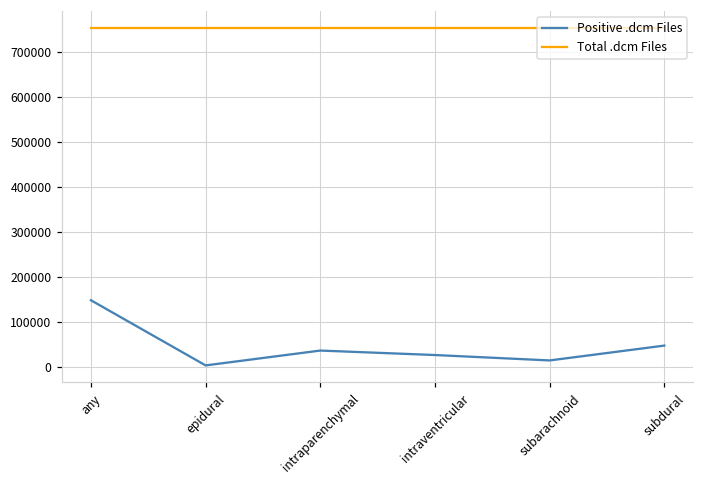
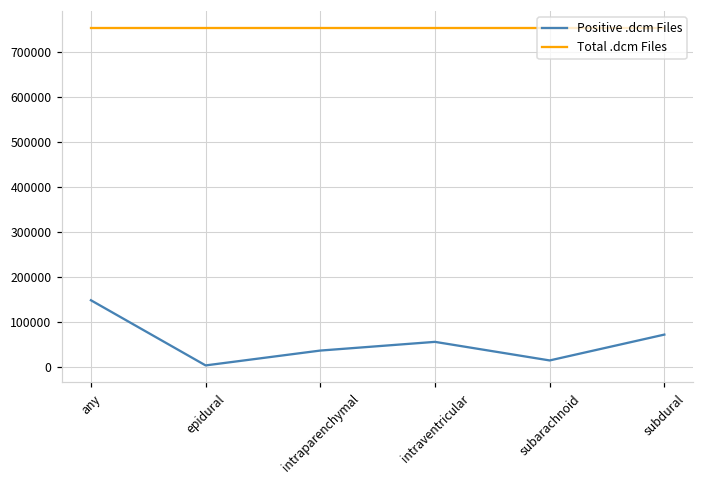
  {
    "Positive .dcm Files": {
      "any": 150000,
      "epidural": 0,
      "intraparenchymal": 40000,
-     "intraventricular": 30000,
+     "intraventricular": 60000,
      "subarachnoid": 10000,
-     "subdural": 50000
+     "subdural": 70000
    },
    "Total .dcm Files": {
      "any": 750000,
      "epidural": 750000,
      "intraparenchymal": 750000,
      "intraventricular": 750000
    }
  }
